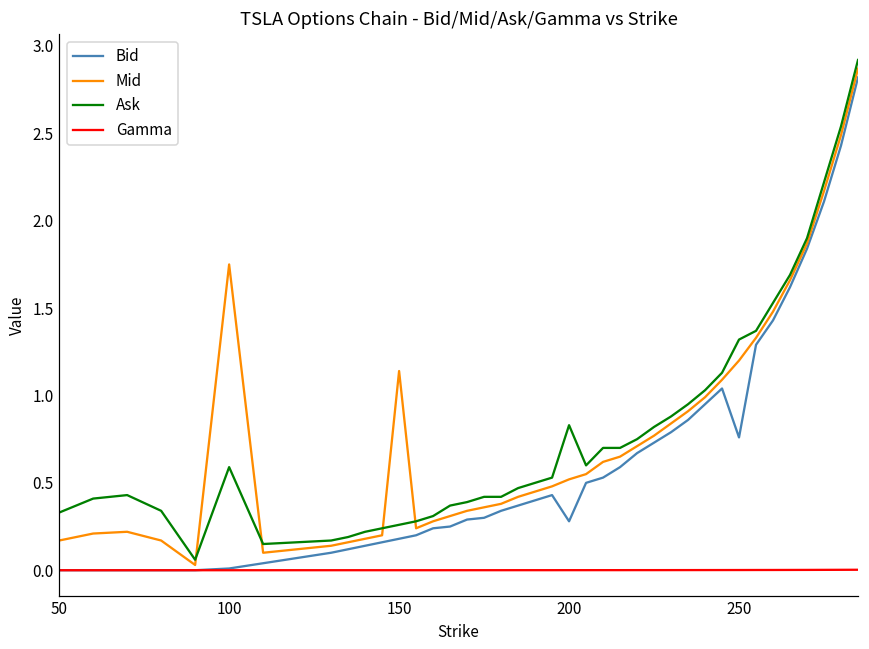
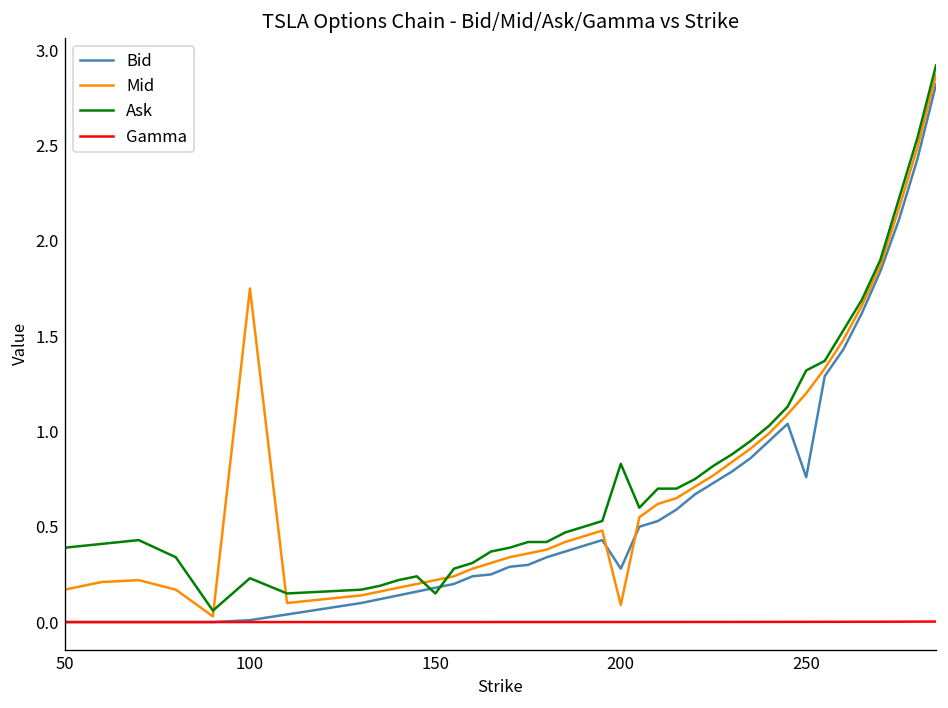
  {
    "Bid": {
      "150": 0.18,
      "200": 0.28,
      "250": 0.76
    },
    "Mid": {
      "50": 0.17,
      "100": 1.75,
-     "150": 1.14,
-     "200": 0.52,
+     "150": 0.22,
+     "200": 0.09,
      "250": 1.20
    },
    "Ask": {
-     "50": 0.33,
-     "100": 0.59,
-     "150": 0.26,
+     "50": 0.39,
+     "100": 0.23,
+     "150": 0.15,
      "200": 0.83,
      "250": 1.32
    },
    "Gamma": {
      "150": 0.00,
      "200": 0.00,
      "250": 0.00
    }
  }
